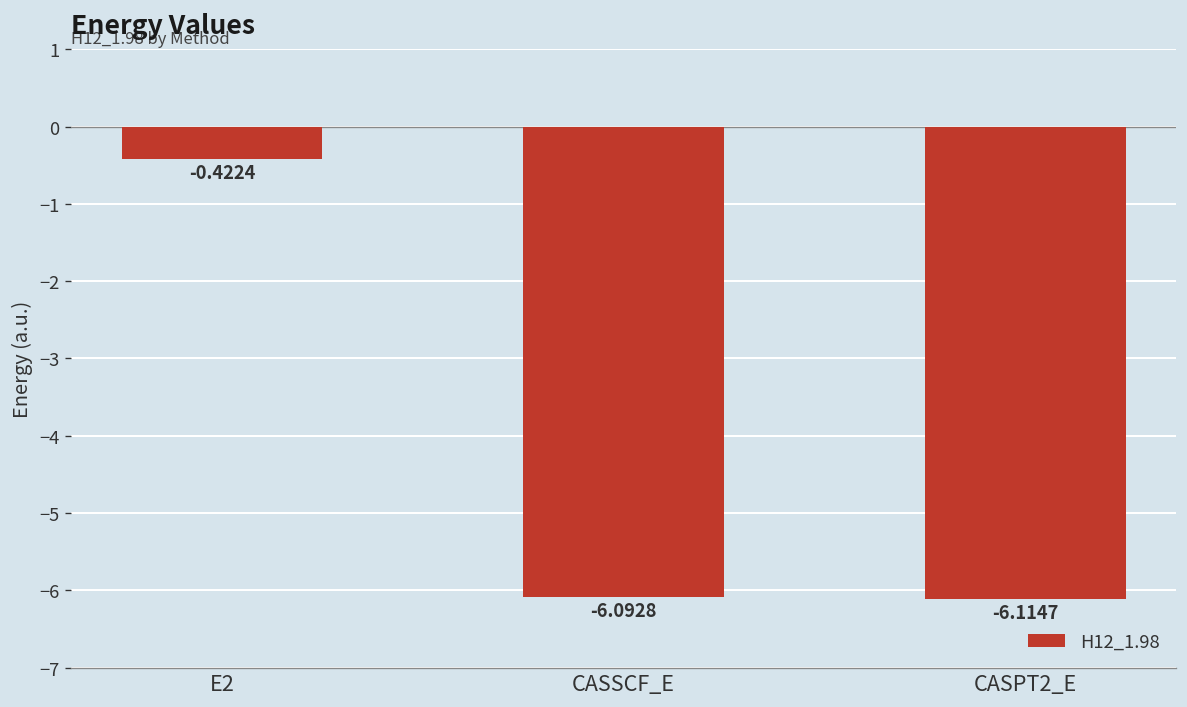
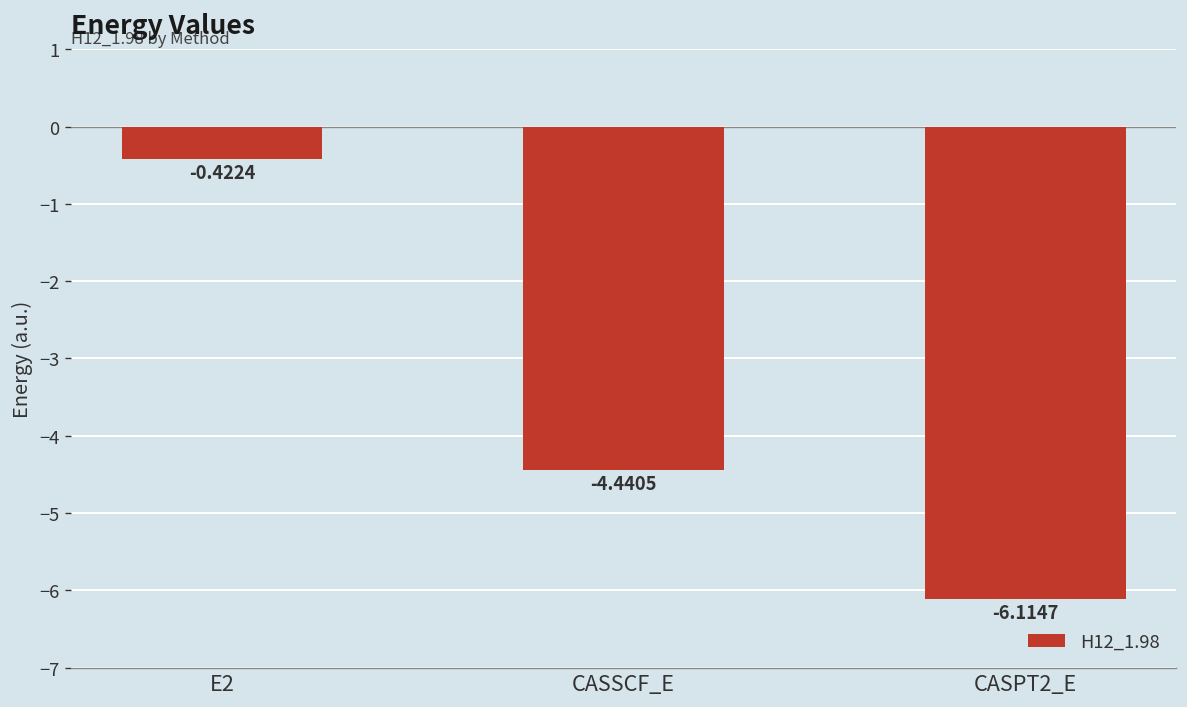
  {
    "E2": -0.4224,
-   "CASSCF_E": -6.0928,
+   "CASSCF_E": -4.4405,
    "CASPT2_E": -6.1147
  }
